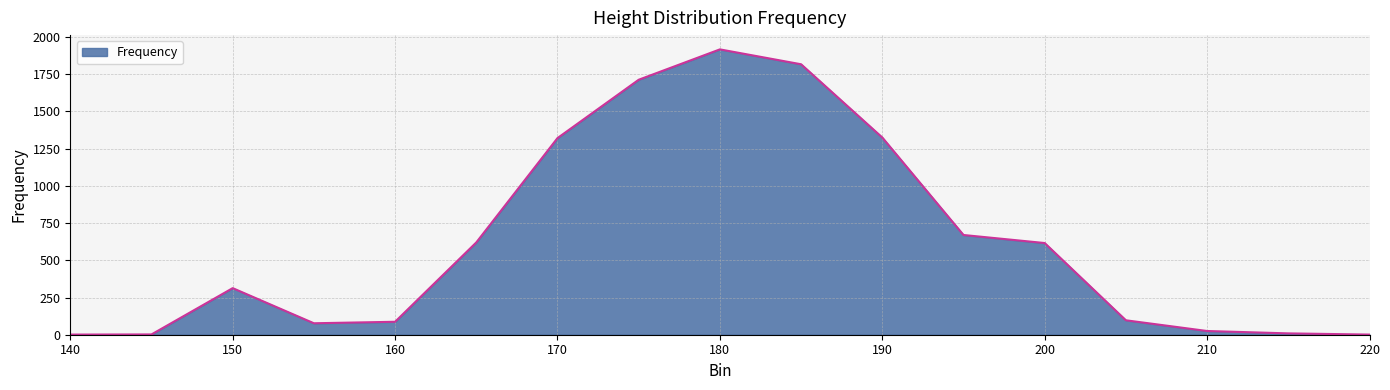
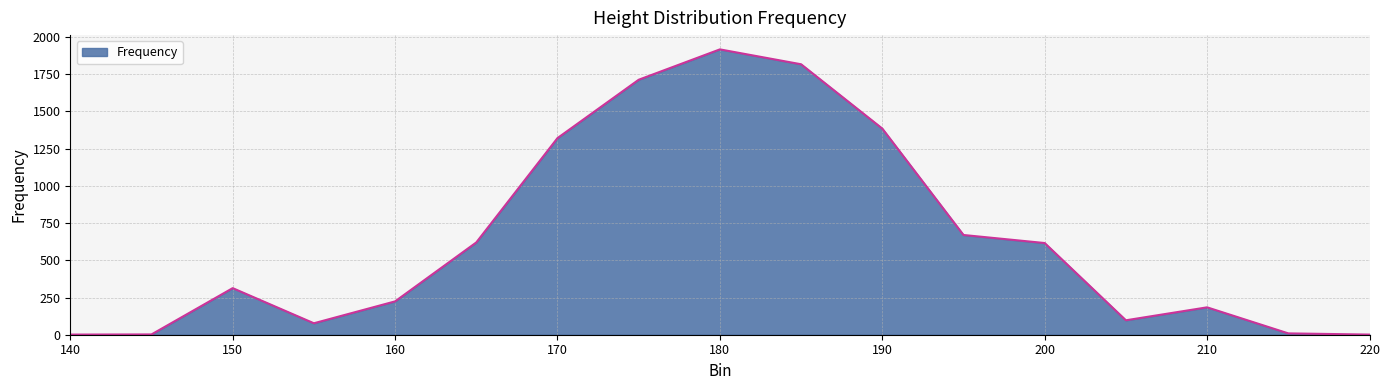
  {
    "140": 0,
    "150": 310,
-   "160": 90,
+   "160": 220,
    "170": 1320,
    "180": 1920,
-   "190": 1330,
+   "190": 1390,
    "200": 620,
-   "210": 30,
+   "210": 180,
    "220": 0
  }
